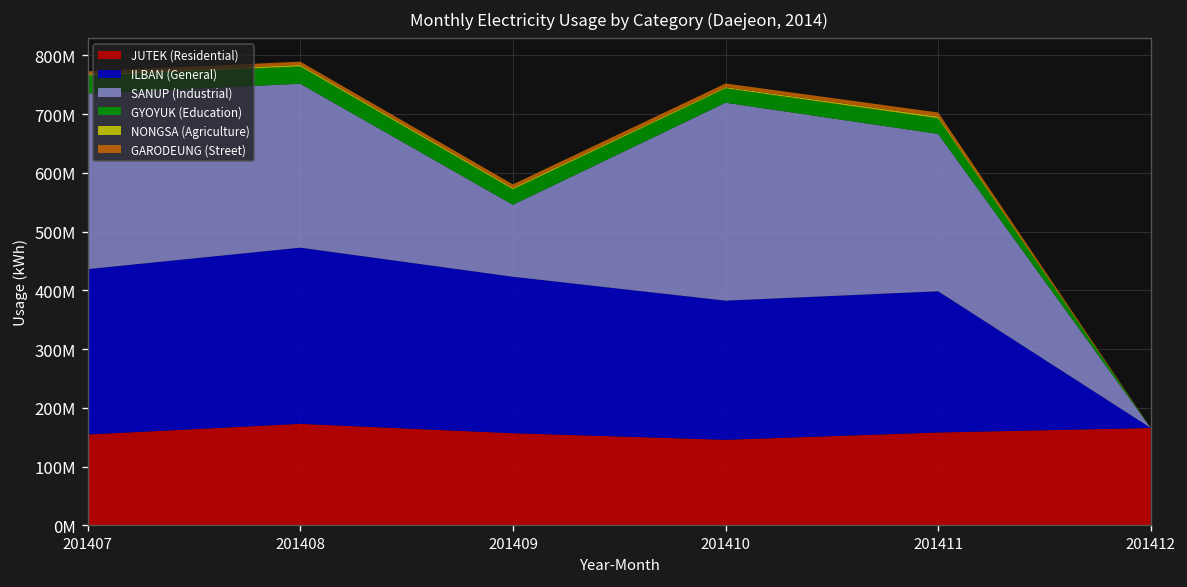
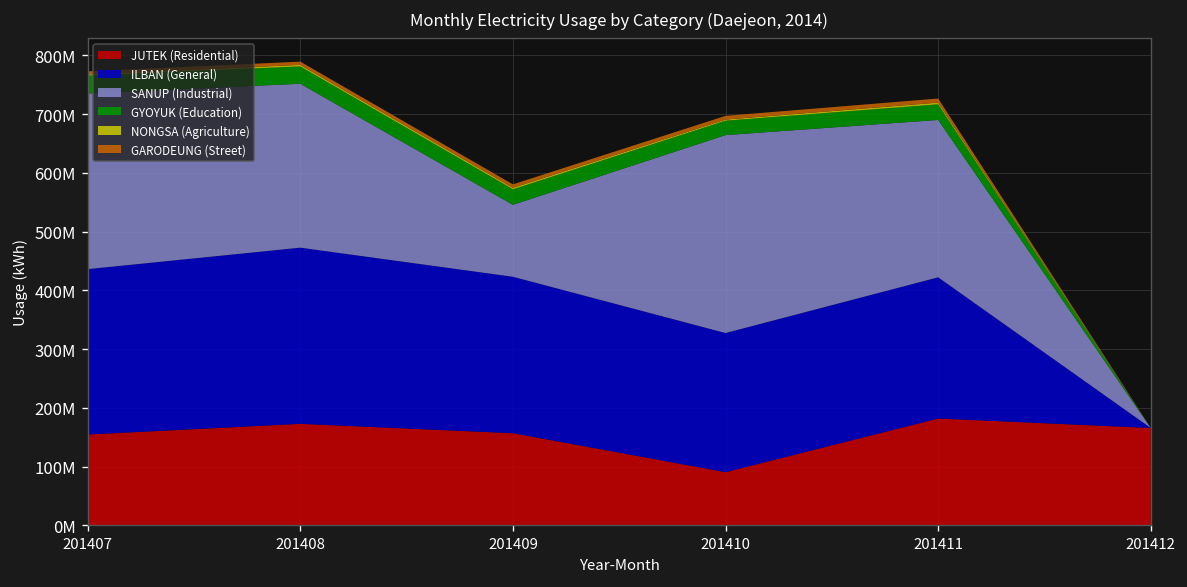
  {
    "JUTEK (Residential)": {
      "201407": 150000000,
      "201408": 170000000,
      "201409": 160000000,
-     "201410": 150000000,
-     "201411": 160000000
+     "201410": 90000000,
+     "201411": 180000000
    },
    "ILBAN (General)": {
      "201407": 280000000,
      "201408": 300000000,
      "201409": 270000000,
      "201410": 240000000,
      "201411": 240000000
    },
    "SANUP (Industrial)": {
      "201407": 300000000,
      "201408": 280000000,
      "201409": 120000000,
      "201410": 340000000,
      "201411": 270000000
    },
    "GARODEUNG (Street)": {
      "201407": 10000000,
      "201408": 10000000,
      "201409": 10000000,
      "201410": 10000000,
      "201411": 10000000
    }
  }
